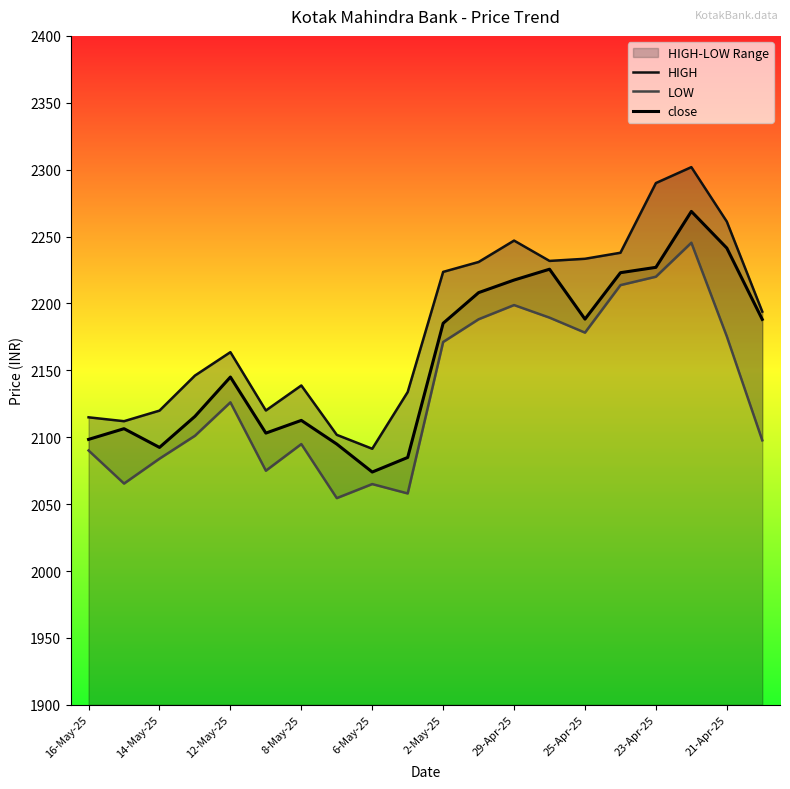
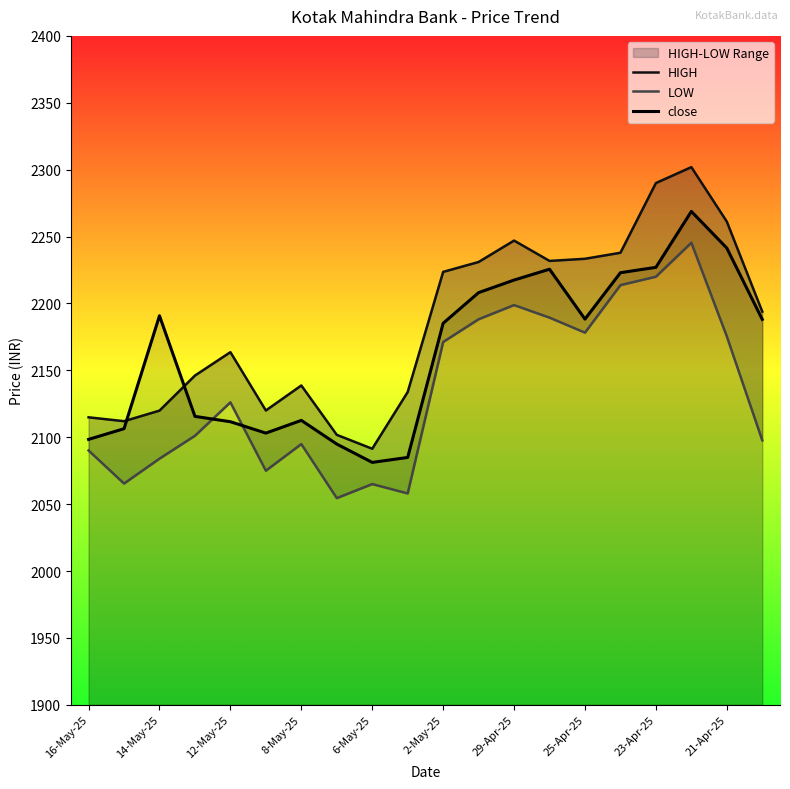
  {
    "close": {
      "16-May-25": 2098,
-     "14-May-25": 2092,
-     "12-May-25": 2145,
+     "14-May-25": 2191,
+     "12-May-25": 2112,
      "8-May-25": 2113,
-     "6-May-25": 2074,
+     "6-May-25": 2081,
      "2-May-25": 2185,
      "29-Apr-25": 2218,
      "25-Apr-25": 2188,
      "23-Apr-25": 2227,
      "21-Apr-25": 2241
    }
  }
